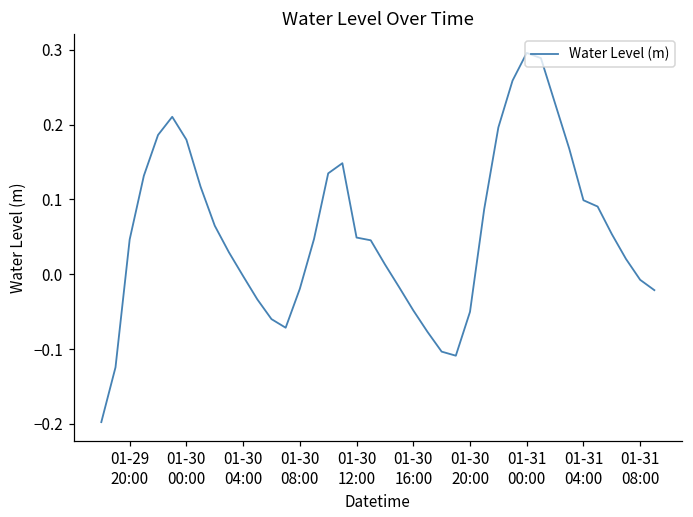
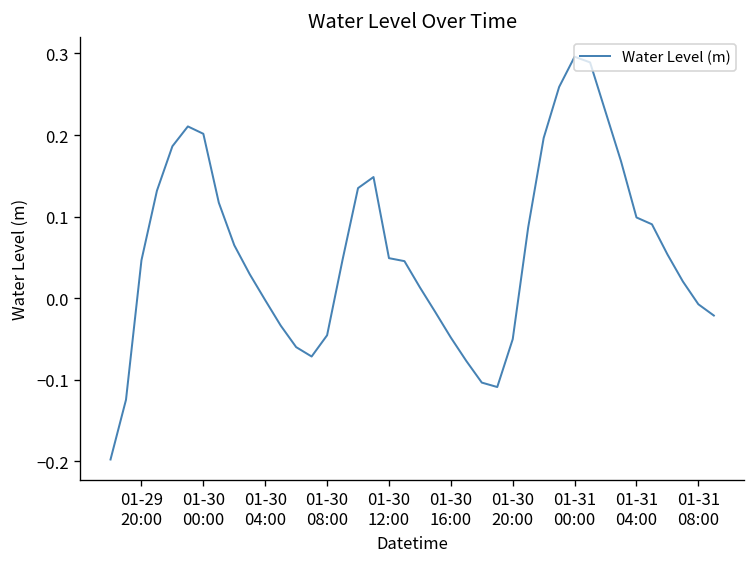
  {
    "01-29 20:00": 0.05,
-   "01-30 00:00": 0.18,
+   "01-30 00:00": 0.20,
    "01-30 04:00": 0.00,
-   "01-30 08:00": -0.02,
+   "01-30 08:00": -0.05,
    "01-30 12:00": 0.05,
    "01-30 16:00": -0.05,
    "01-30 20:00": -0.05,
    "01-31 04:00": 0.10,
    "01-31 08:00": -0.01
  }
